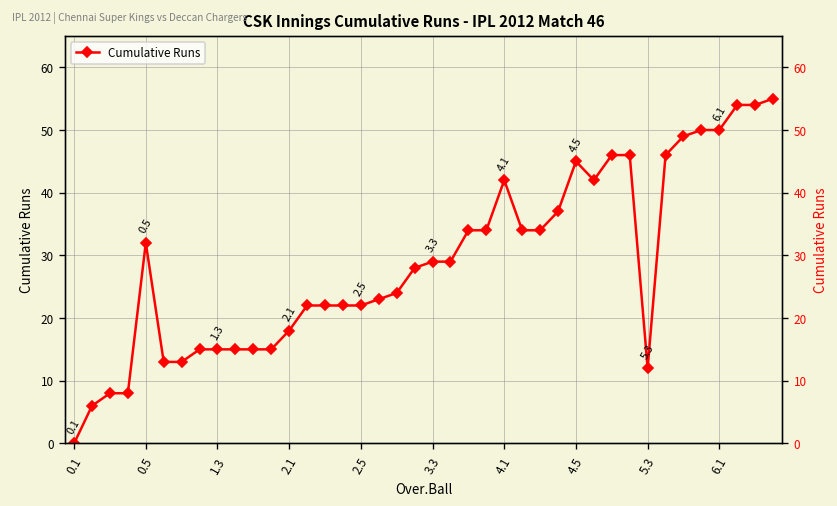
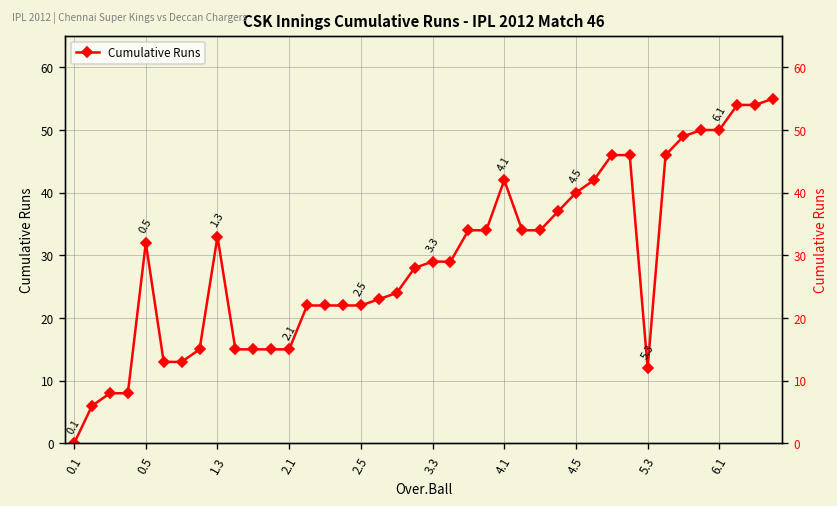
  {
-   "1.3": 15,
-   "2.1": 18,
-   "4.5": 45
+   "1.3": 33,
+   "2.1": 15,
+   "4.5": 40
  }
